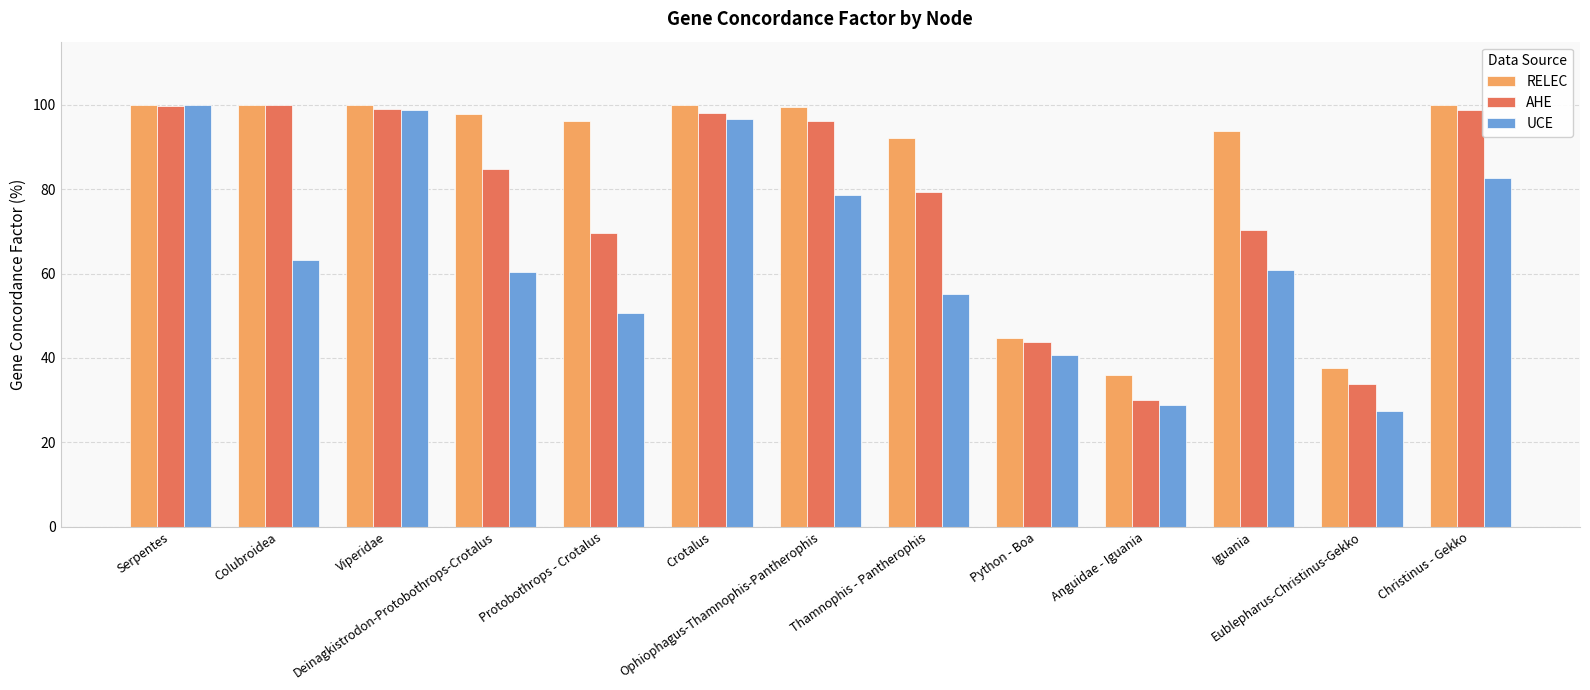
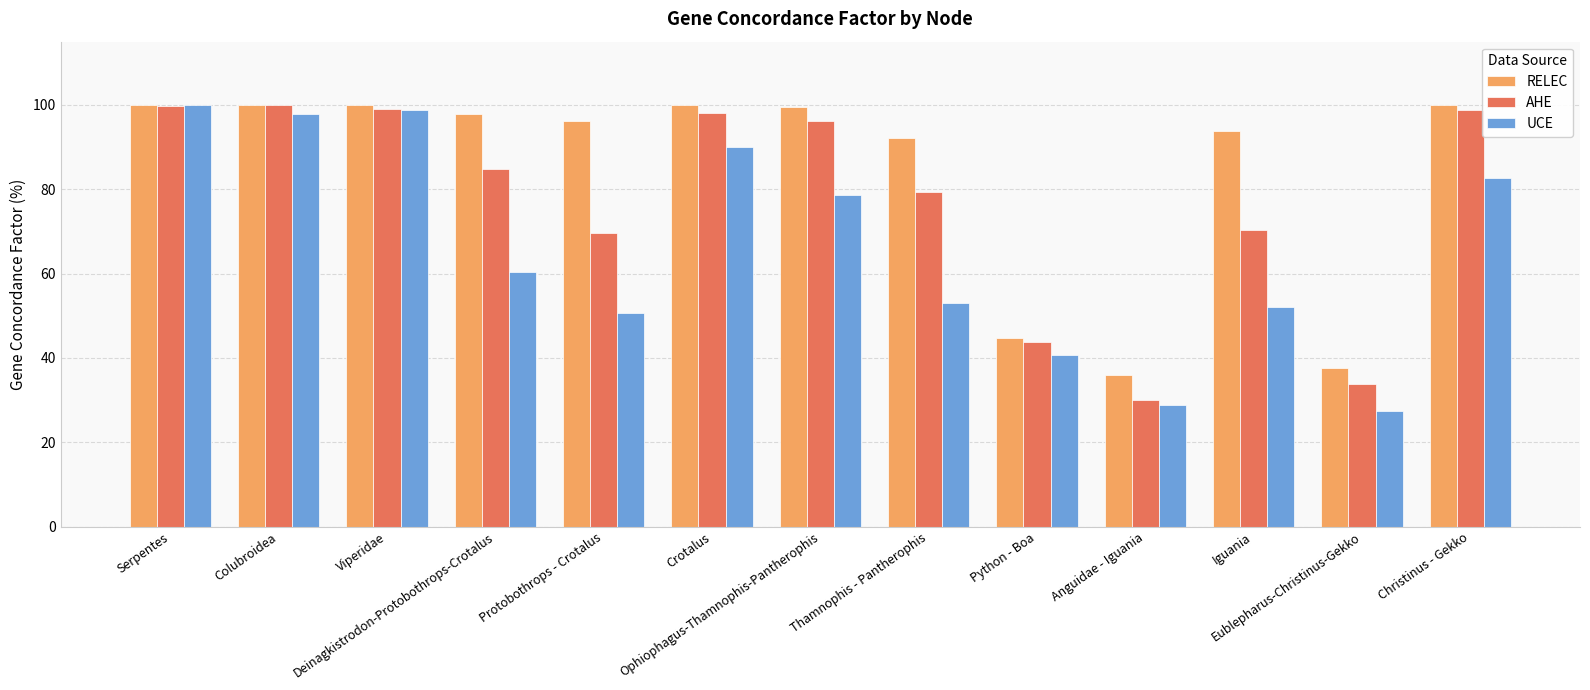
  {
    "UCE": {
      "Serpentes": 100,
-     "Colubroidea": 63,
+     "Colubroidea": 98,
      "Viperidae": 99,
      "Deinagkistrodon-Protobothrops-Crotalus": 60,
      "Protobothrops - Crotalus": 51,
-     "Crotalus": 97,
+     "Crotalus": 90,
      "Ophiophagus-Thamnophis-Pantherophis": 79,
-     "Thamnophis - Pantherophis": 55,
+     "Thamnophis - Pantherophis": 53,
      "Python - Boa": 41,
      "Anguidae - Iguania": 29,
-     "Iguania": 61,
+     "Iguania": 52,
      "Eublepharus-Christinus-Gekko": 27,
      "Christinus - Gekko": 83
    }
  }
